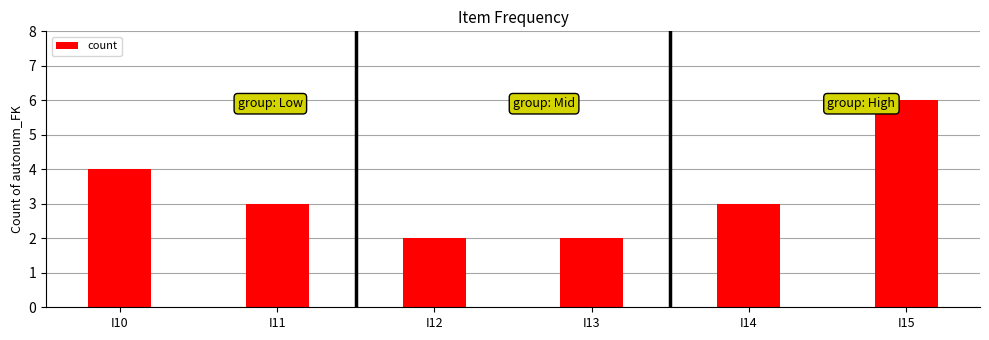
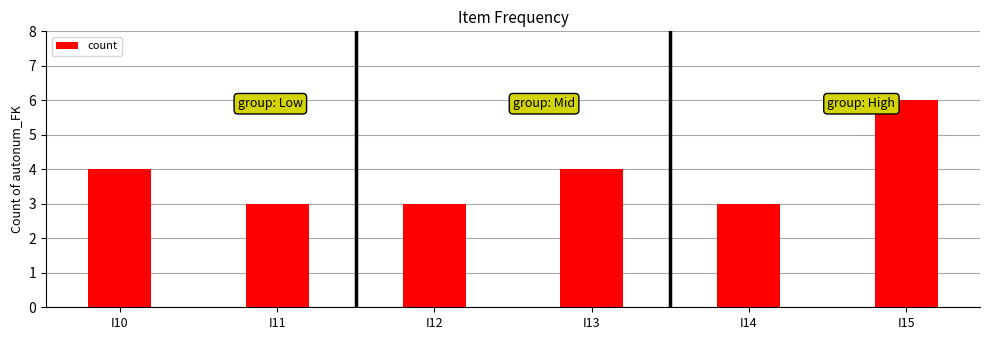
  {
    "I10": 4,
    "I11": 3,
-   "I12": 2,
-   "I13": 2,
+   "I12": 3,
+   "I13": 4,
    "I14": 3,
    "I15": 6
  }
